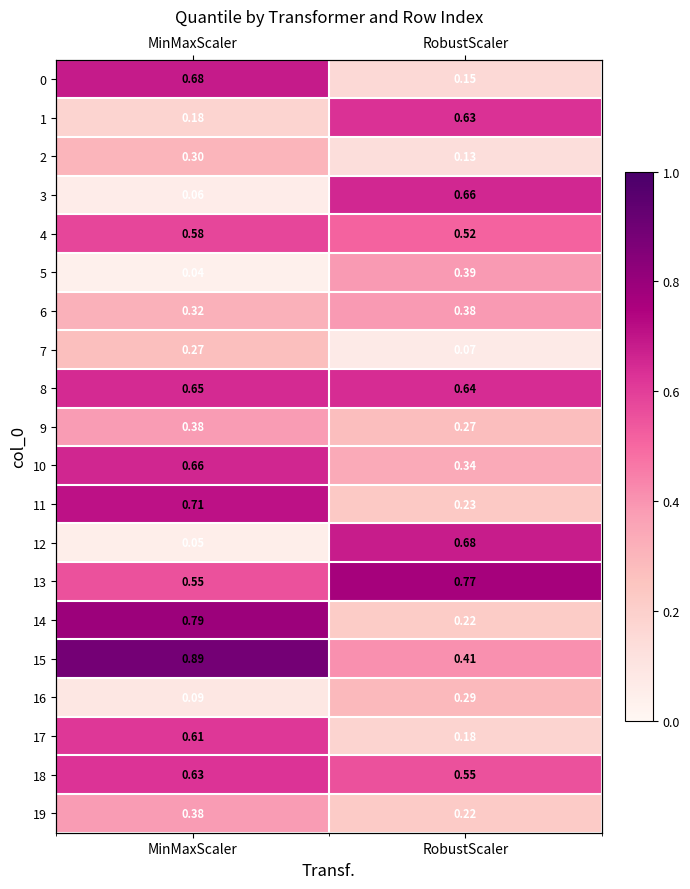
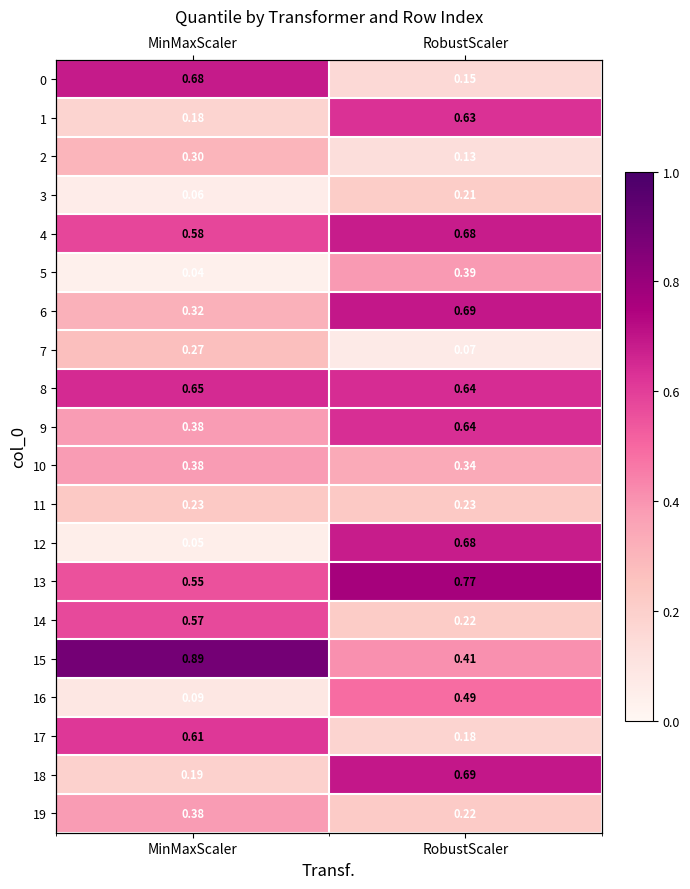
  {
    "0": {
      "MinMaxScaler": 0.68
    },
    "1": {
      "RobustScaler": 0.63
    },
    "2": {
      "MinMaxScaler": 0.30
    },
    "3": {
-     "RobustScaler": 0.66
+     "RobustScaler": 0.21
    },
    "4": {
      "MinMaxScaler": 0.58,
-     "RobustScaler": 0.52
+     "RobustScaler": 0.68
    },
    "5": {
      "RobustScaler": 0.39
    },
    "6": {
      "MinMaxScaler": 0.32,
-     "RobustScaler": 0.38
+     "RobustScaler": 0.69
    },
    "7": {
      "MinMaxScaler": 0.27
    },
    "8": {
      "MinMaxScaler": 0.65,
      "RobustScaler": 0.64
    },
    "9": {
      "MinMaxScaler": 0.38,
-     "RobustScaler": 0.27
+     "RobustScaler": 0.64
    },
    "10": {
-     "MinMaxScaler": 0.66,
+     "MinMaxScaler": 0.38,
      "RobustScaler": 0.34
    },
    "11": {
-     "MinMaxScaler": 0.71,
+     "MinMaxScaler": 0.23,
      "RobustScaler": 0.23
    },
    "12": {
      "RobustScaler": 0.68
    },
    "13": {
      "MinMaxScaler": 0.55,
      "RobustScaler": 0.77
    },
    "14": {
-     "MinMaxScaler": 0.79,
+     "MinMaxScaler": 0.57,
      "RobustScaler": 0.22
    },
    "15": {
      "MinMaxScaler": 0.89,
      "RobustScaler": 0.41
    },
    "16": {
-     "RobustScaler": 0.29
+     "RobustScaler": 0.49
    },
    "17": {
      "MinMaxScaler": 0.61
    },
    "18": {
-     "MinMaxScaler": 0.63,
-     "RobustScaler": 0.55
+     "MinMaxScaler": 0.19,
+     "RobustScaler": 0.69
    },
    "19": {
      "MinMaxScaler": 0.38,
      "RobustScaler": 0.22
    }
  }
